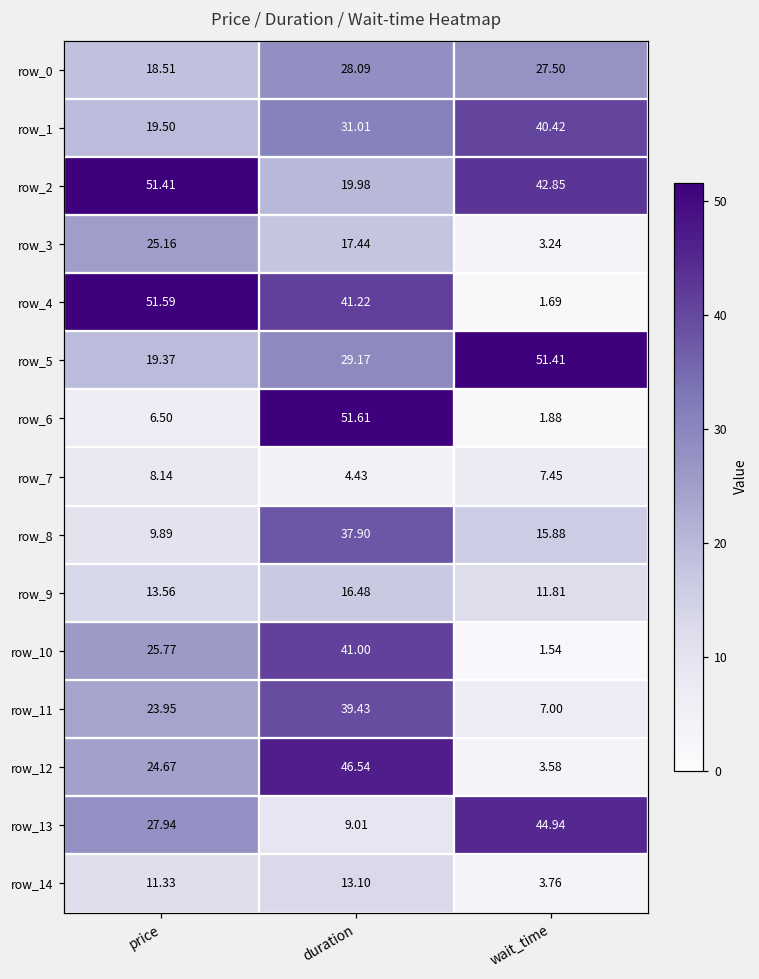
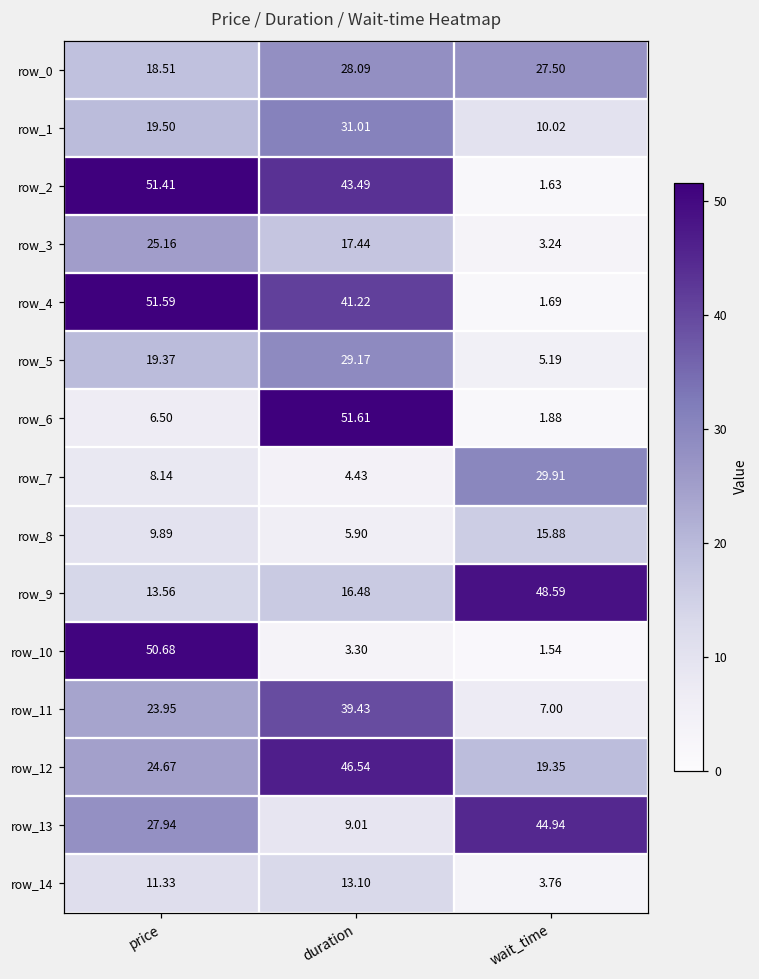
  {
    "row_0": {
      "price": 18.51,
      "duration": 28.09,
      "wait_time": 27.50
    },
    "row_1": {
      "price": 19.50,
      "duration": 31.01,
-     "wait_time": 40.42
+     "wait_time": 10.02
    },
    "row_2": {
      "price": 51.41,
-     "duration": 19.98,
-     "wait_time": 42.85
+     "duration": 43.49,
+     "wait_time": 1.63
    },
    "row_3": {
      "price": 25.16,
      "duration": 17.44,
      "wait_time": 3.24
    },
    "row_4": {
      "price": 51.59,
      "duration": 41.22,
      "wait_time": 1.69
    },
    "row_5": {
      "price": 19.37,
      "duration": 29.17,
-     "wait_time": 51.41
+     "wait_time": 5.19
    },
    "row_6": {
      "price": 6.50,
      "duration": 51.61,
      "wait_time": 1.88
    },
    "row_7": {
      "price": 8.14,
      "duration": 4.43,
-     "wait_time": 7.45
+     "wait_time": 29.91
    },
    "row_8": {
      "price": 9.89,
-     "duration": 37.90,
+     "duration": 5.90,
      "wait_time": 15.88
    },
    "row_9": {
      "price": 13.56,
      "duration": 16.48,
-     "wait_time": 11.81
+     "wait_time": 48.59
    },
    "row_10": {
-     "price": 25.77,
-     "duration": 41.00,
+     "price": 50.68,
+     "duration": 3.30,
      "wait_time": 1.54
    },
    "row_11": {
      "price": 23.95,
      "duration": 39.43,
      "wait_time": 7.00
    },
    "row_12": {
      "price": 24.67,
      "duration": 46.54,
-     "wait_time": 3.58
+     "wait_time": 19.35
    },
    "row_13": {
      "price": 27.94,
      "duration": 9.01,
      "wait_time": 44.94
    },
    "row_14": {
      "price": 11.33,
      "duration": 13.10,
      "wait_time": 3.76
    }
  }
